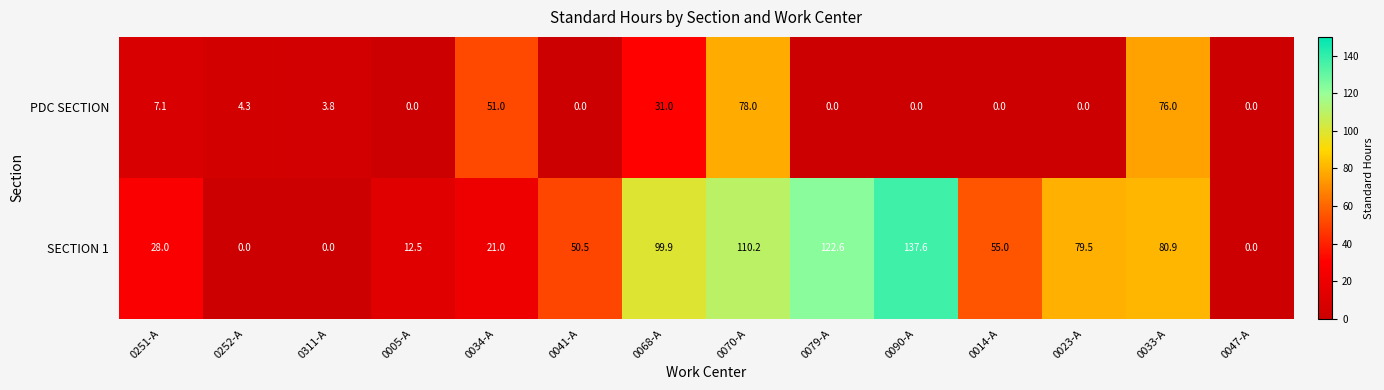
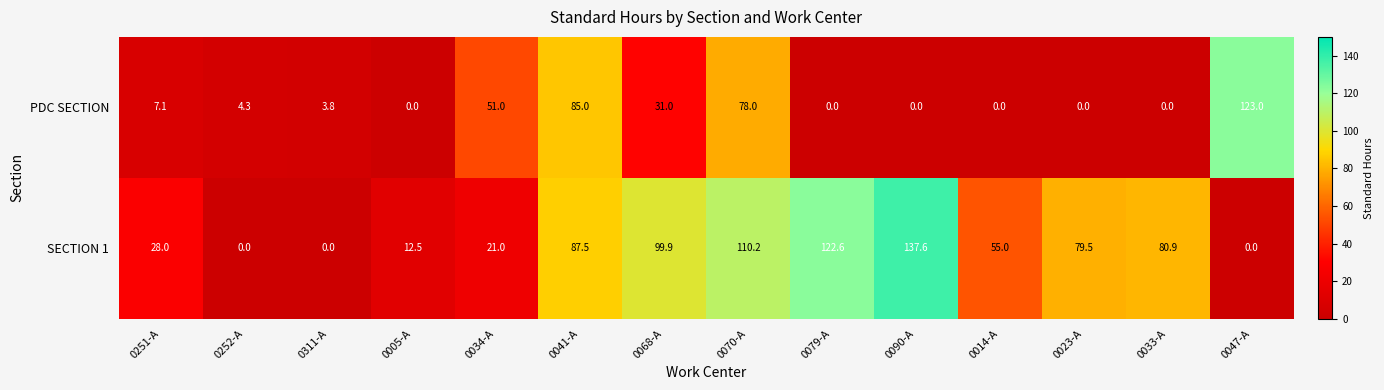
  {
    "PDC SECTION": {
      "0251-A": 7.1,
      "0252-A": 4.3,
      "0311-A": 3.8,
      "0005-A": 0.0,
      "0034-A": 51.0,
-     "0041-A": 0.0,
+     "0041-A": 85.0,
      "0068-A": 31.0,
      "0070-A": 78.0,
      "0079-A": 0.0,
      "0090-A": 0.0,
      "0014-A": 0.0,
      "0023-A": 0.0,
-     "0033-A": 76.0,
-     "0047-A": 0.0
+     "0033-A": 0.0,
+     "0047-A": 123.0
    },
    "SECTION 1": {
      "0251-A": 28.0,
      "0252-A": 0.0,
      "0311-A": 0.0,
      "0005-A": 12.5,
      "0034-A": 21.0,
-     "0041-A": 50.5,
+     "0041-A": 87.5,
      "0068-A": 99.9,
      "0070-A": 110.2,
      "0079-A": 122.6,
      "0090-A": 137.6,
      "0014-A": 55.0,
      "0023-A": 79.5,
      "0033-A": 80.9,
      "0047-A": 0.0
    }
  }
